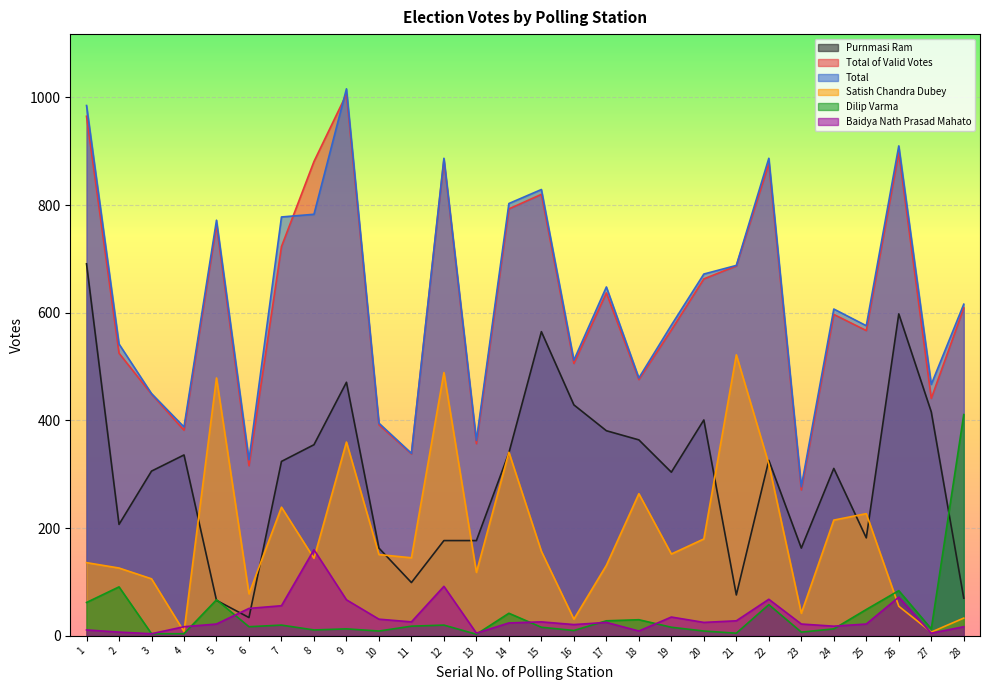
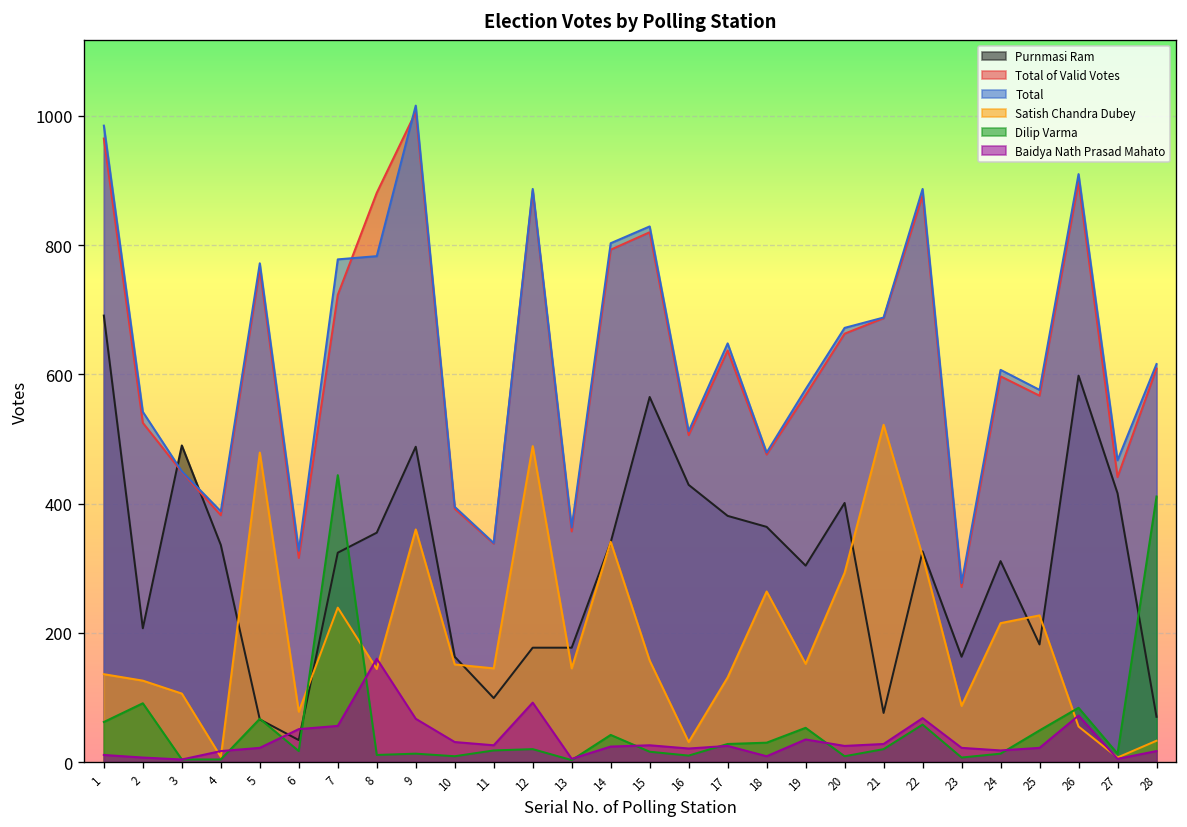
  {
    "Purnmasi Ram": {
      "1": 690,
      "2": 210,
-     "3": 310,
+     "3": 490,
      "4": 340,
      "6": 30,
      "7": 320,
      "8": 360,
-     "9": 470,
+     "9": 490,
      "10": 160,
      "11": 100,
      "12": 180,
      "13": 180,
      "15": 570,
      "16": 430,
      "17": 380,
      "18": 360,
      "19": 300,
      "20": 400,
      "21": 80,
      "22": 330,
      "23": 160,
      "24": 310,
      "25": 180,
      "26": 600,
      "27": 420,
      "28": 70
    },
    "Total of Valid Votes": {
      "1": 970,
      "2": 530,
      "4": 380,
      "5": 760,
      "6": 320,
      "7": 720,
      "8": 880,
      "9": 1010,
      "13": 360,
      "14": 790,
      "15": 820,
      "16": 510,
      "17": 640,
      "19": 570,
      "20": 660,
      "22": 880,
      "23": 270,
      "24": 600,
      "25": 570,
      "26": 900,
      "27": 440,
      "28": 610
    },
    "Total": {
      "1": 990,
      "2": 540,
      "4": 390,
      "5": 770,
      "6": 330,
      "7": 780,
      "8": 780,
      "9": 1020,
      "13": 360,
      "14": 800,
      "15": 830,
      "16": 510,
      "17": 650,
      "19": 580,
      "20": 670,
      "22": 890,
      "23": 280,
      "24": 610,
      "25": 580,
      "26": 910,
      "27": 470,
      "28": 620
    },
    "Satish Chandra Dubey": {
      "1": 140,
      "2": 130,
      "3": 110,
      "5": 480,
      "6": 80,
      "7": 240,
      "8": 140,
      "9": 360,
      "10": 150,
      "11": 150,
      "12": 490,
-     "13": 120,
+     "13": 150,
      "15": 160,
      "16": 30,
      "17": 130,
      "18": 260,
      "19": 150,
-     "20": 180,
+     "20": 290,
      "21": 520,
      "22": 320,
-     "23": 40,
+     "23": 90,
      "24": 220,
      "25": 230,
      "26": 60,
      "28": 30
    },
    "Dilip Varma": {
      "1": 60,
      "2": 90,
      "6": 20,
-     "7": 20,
+     "7": 440,
      "8": 10,
      "9": 10,
      "10": 10,
      "11": 20,
      "12": 20,
      "14": 40,
      "15": 20,
      "16": 10,
      "18": 30,
-     "19": 20,
+     "19": 50,
      "20": 10,
-     "21": 10,
+     "21": 20,
      "22": 60,
      "23": 10,
      "24": 10,
      "25": 50,
      "26": 80,
      "27": 10,
      "28": 410
    },
    "Baidya Nath Prasad Mahato": {
      "1": 10,
      "2": 10,
      "4": 20,
      "5": 20,
      "6": 50,
      "7": 60,
      "8": 160,
      "9": 70,
      "10": 30,
      "11": 30,
      "12": 90,
      "14": 20,
      "15": 30,
      "16": 20,
      "18": 10,
      "19": 40,
      "20": 30,
      "21": 30,
      "22": 70,
      "23": 20,
      "24": 20,
      "25": 20,
      "26": 70,
      "28": 20
    }
  }
